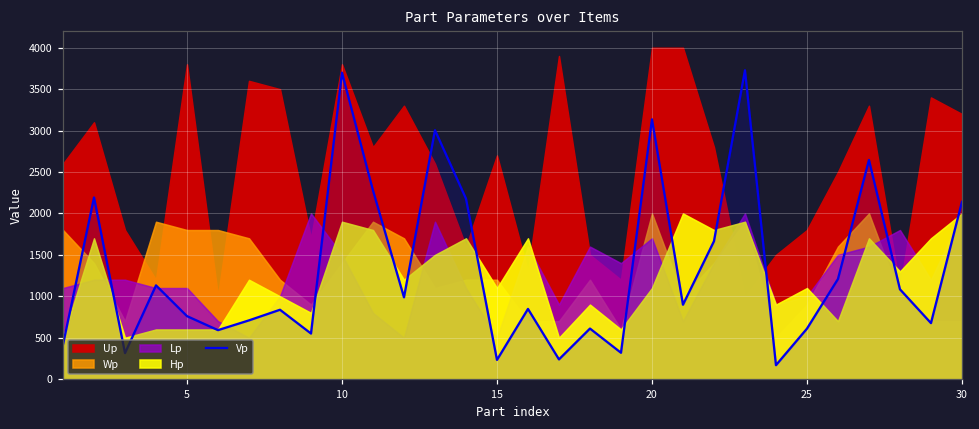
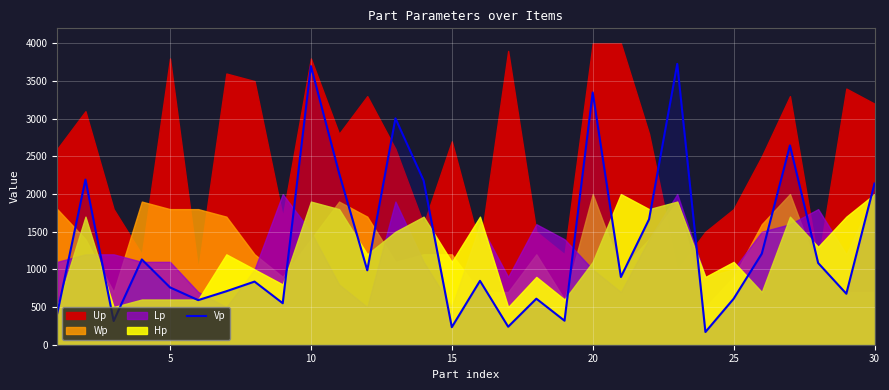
  {
    "Vp": {
      "5": 800,
      "10": 3700,
      "15": 200,
-     "20": 3100,
+     "20": 3300,
      "25": 600,
      "30": 2100
    },
    "Up": {
      "5": 3800,
      "10": 3800,
      "15": 2700,
      "20": 4000,
      "25": 1800,
      "30": 3200
    },
    "Wp": {
      "5": 1800,
      "10": 1400,
      "15": 1200,
      "20": 2000,
      "25": 900,
      "30": 700
    },
    "Lp": {
      "5": 1100,
      "10": 1500,
      "15": 500,
-     "20": 1700,
+     "20": 1000,
      "25": 1000
    },
    "Hp": {
      "5": 600,
      "10": 1900,
      "15": 1100,
      "20": 1100,
      "25": 1100
    }
  }
